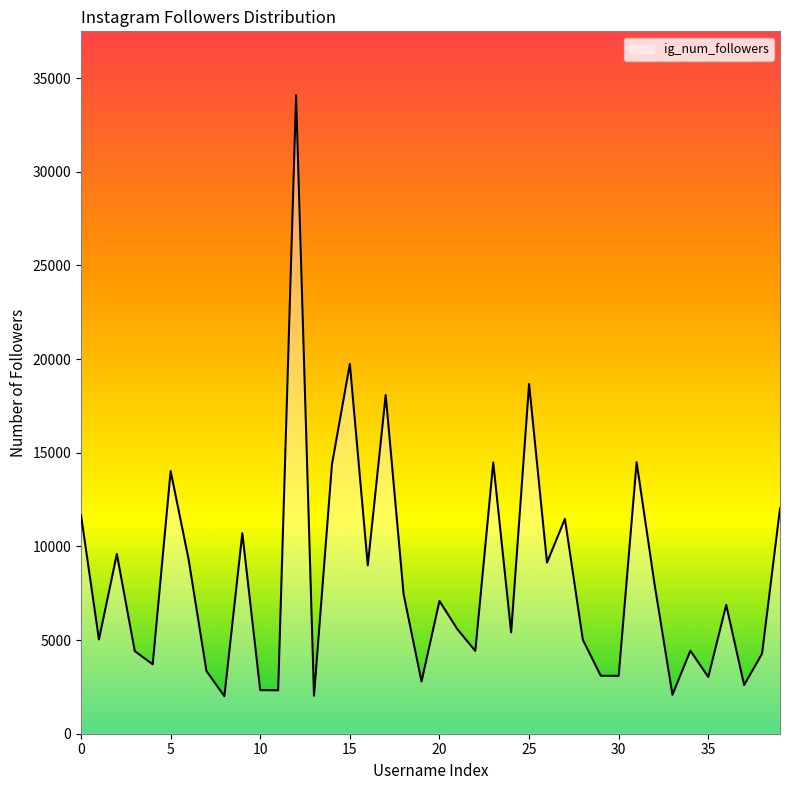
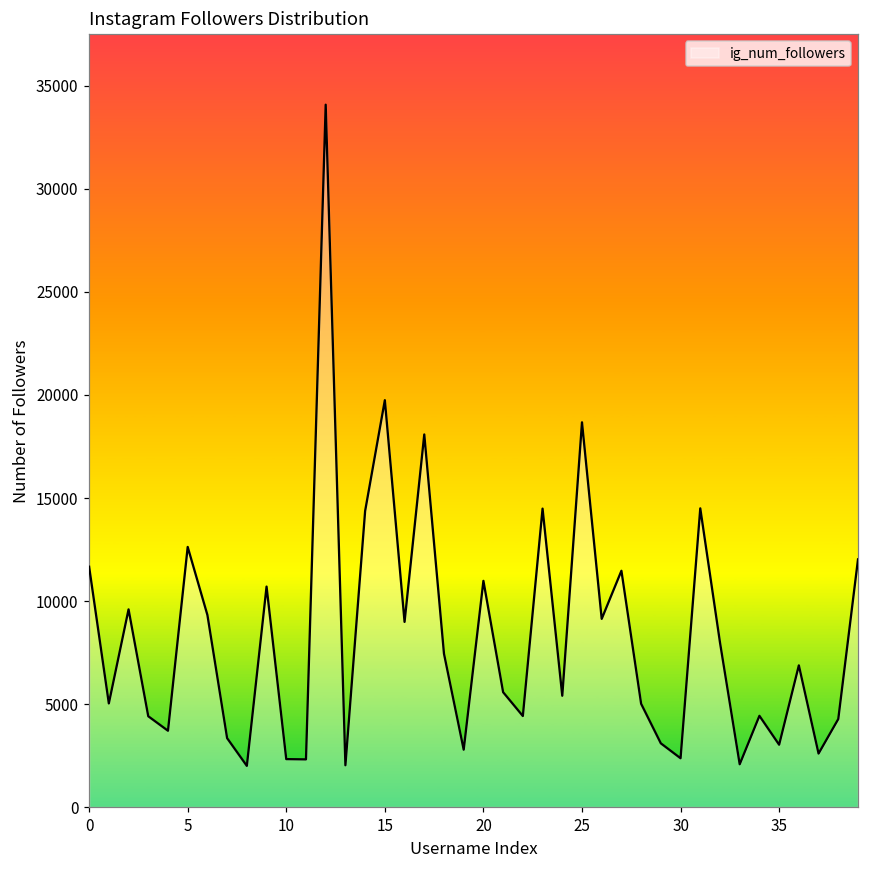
  {
    "0": 11700,
-   "5": 14000,
+   "5": 12600,
    "10": 2300,
    "15": 19700,
-   "20": 7100,
+   "20": 11000,
    "25": 18700,
-   "30": 3100,
+   "30": 2400,
    "35": 3000
  }
